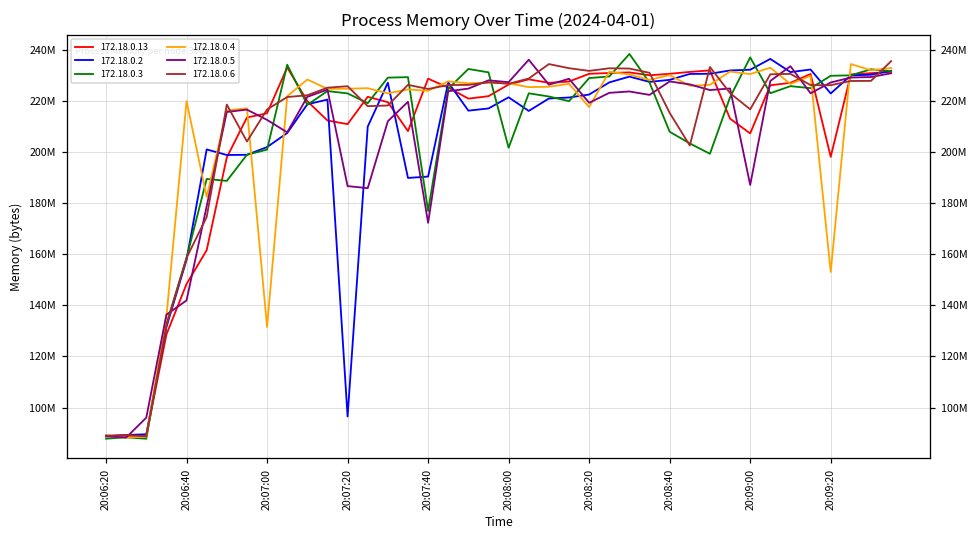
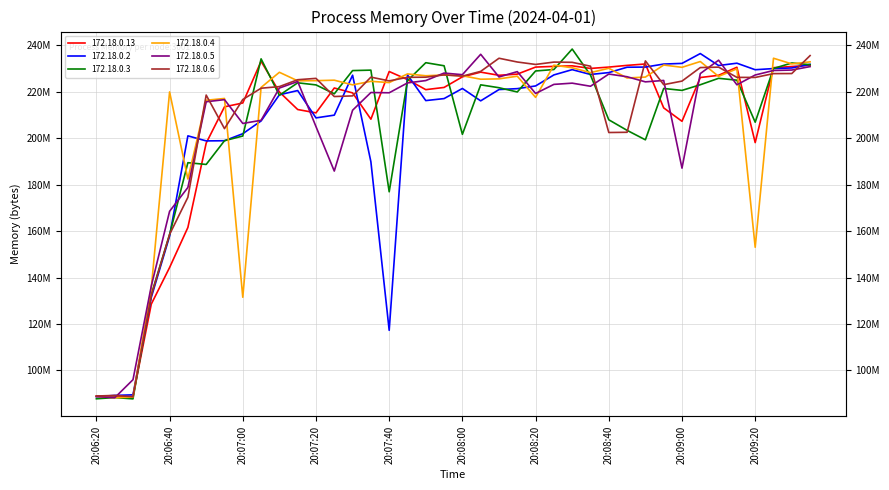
  {
    "172.18.0.13": {
-     "20:06:40": 148000000,
+     "20:06:40": 144000000,
      "20:07:00": 215000000,
      "20:07:20": 211000000,
      "20:07:40": 229000000,
      "20:08:20": 231000000,
      "20:09:00": 207000000,
      "20:09:20": 198000000
    },
    "172.18.0.2": {
-     "20:07:20": 96000000,
-     "20:07:40": 190000000,
+     "20:07:20": 209000000,
+     "20:07:40": 117000000,
      "20:08:00": 221000000,
      "20:08:20": 223000000,
      "20:09:00": 232000000,
-     "20:09:20": 223000000
+     "20:09:20": 229000000
    },
    "172.18.0.3": {
      "20:07:20": 223000000,
      "20:07:40": 177000000,
      "20:08:00": 202000000,
      "20:08:20": 229000000,
      "20:08:40": 208000000,
-     "20:09:00": 237000000,
-     "20:09:20": 230000000
+     "20:09:00": 221000000,
+     "20:09:20": 207000000
    },
    "172.18.0.4": {
      "20:06:40": 220000000,
      "20:07:00": 132000000,
      "20:08:20": 218000000,
      "20:09:00": 231000000,
      "20:09:20": 153000000
    },
    "172.18.0.5": {
-     "20:06:40": 142000000,
-     "20:07:00": 213000000,
-     "20:07:20": 187000000,
-     "20:07:40": 172000000,
+     "20:06:40": 169000000,
+     "20:07:00": 206000000,
+     "20:07:20": 205000000,
+     "20:07:40": 220000000,
      "20:08:20": 219000000,
      "20:09:00": 187000000
    },
    "172.18.0.6": {
      "20:07:00": 217000000,
      "20:08:20": 232000000,
-     "20:08:40": 215000000,
-     "20:09:00": 217000000
+     "20:08:40": 202000000,
+     "20:09:00": 225000000
    }
  }
